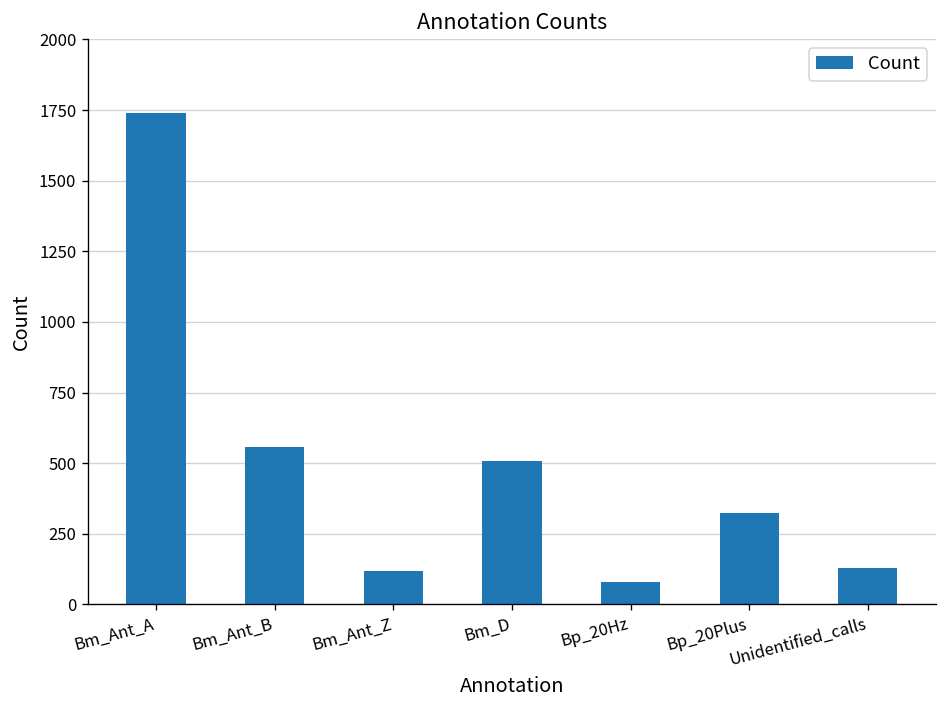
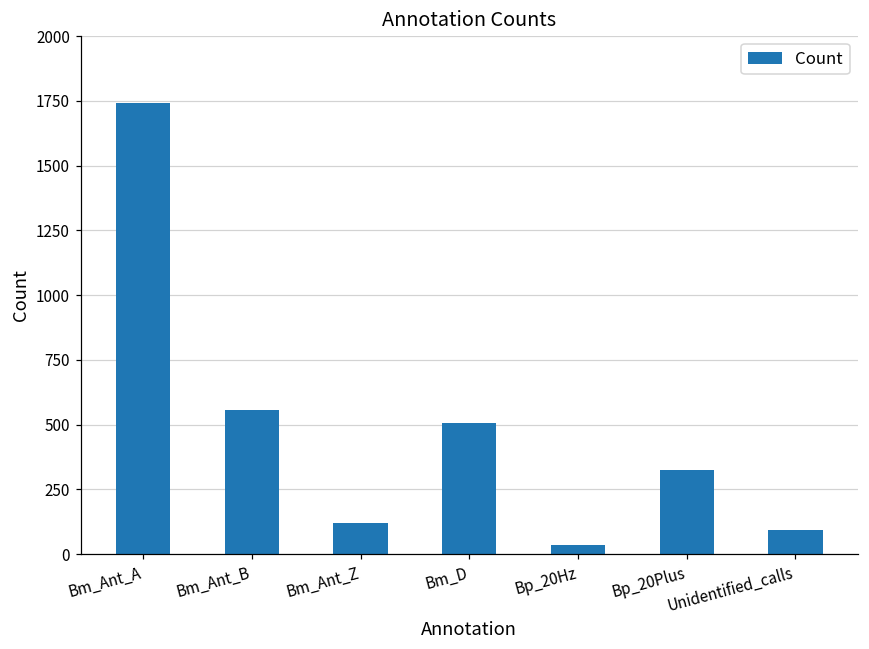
  {
    "Bm_Ant_A": 1740,
    "Bm_Ant_B": 560,
    "Bm_Ant_Z": 120,
    "Bm_D": 510,
-   "Bp_20Hz": 80,
+   "Bp_20Hz": 30,
    "Bp_20Plus": 320,
-   "Unidentified_calls": 130
+   "Unidentified_calls": 90
  }
